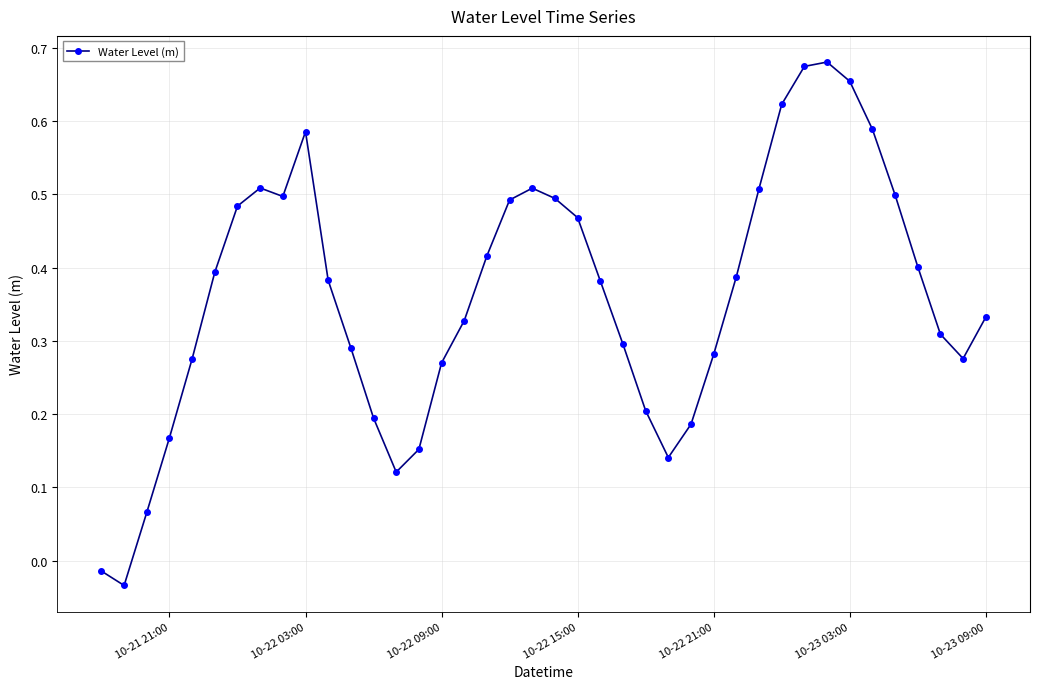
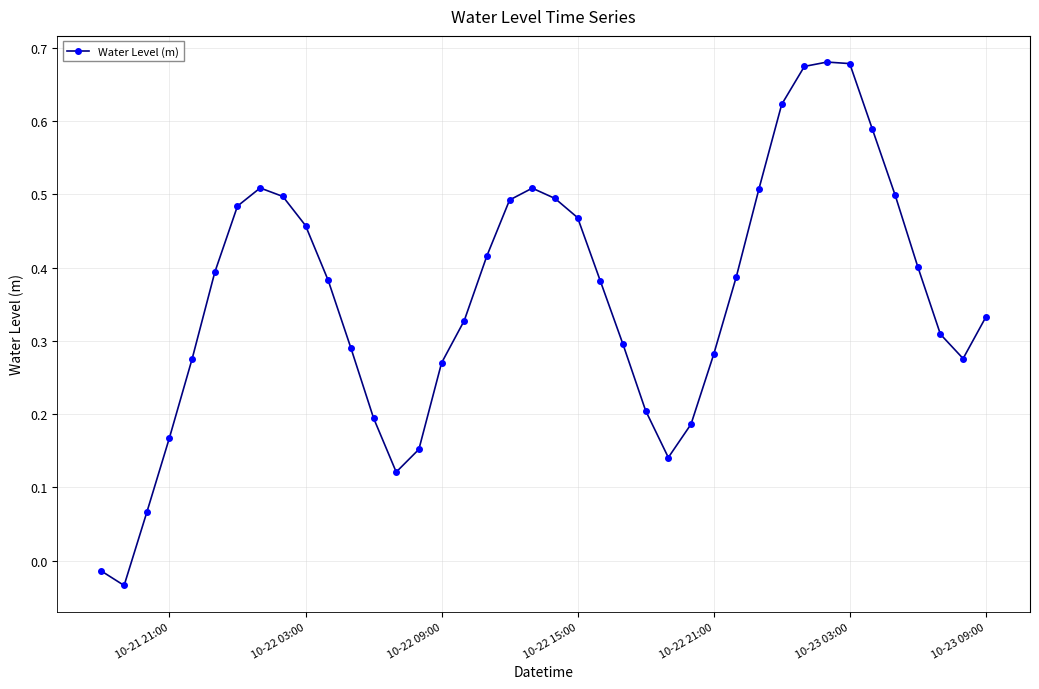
  {
    "10-21 21:00": 0.17,
-   "10-22 03:00": 0.59,
+   "10-22 03:00": 0.46,
    "10-22 09:00": 0.27,
    "10-22 15:00": 0.47,
    "10-22 21:00": 0.28,
-   "10-23 03:00": 0.65,
+   "10-23 03:00": 0.68,
    "10-23 09:00": 0.33
  }
